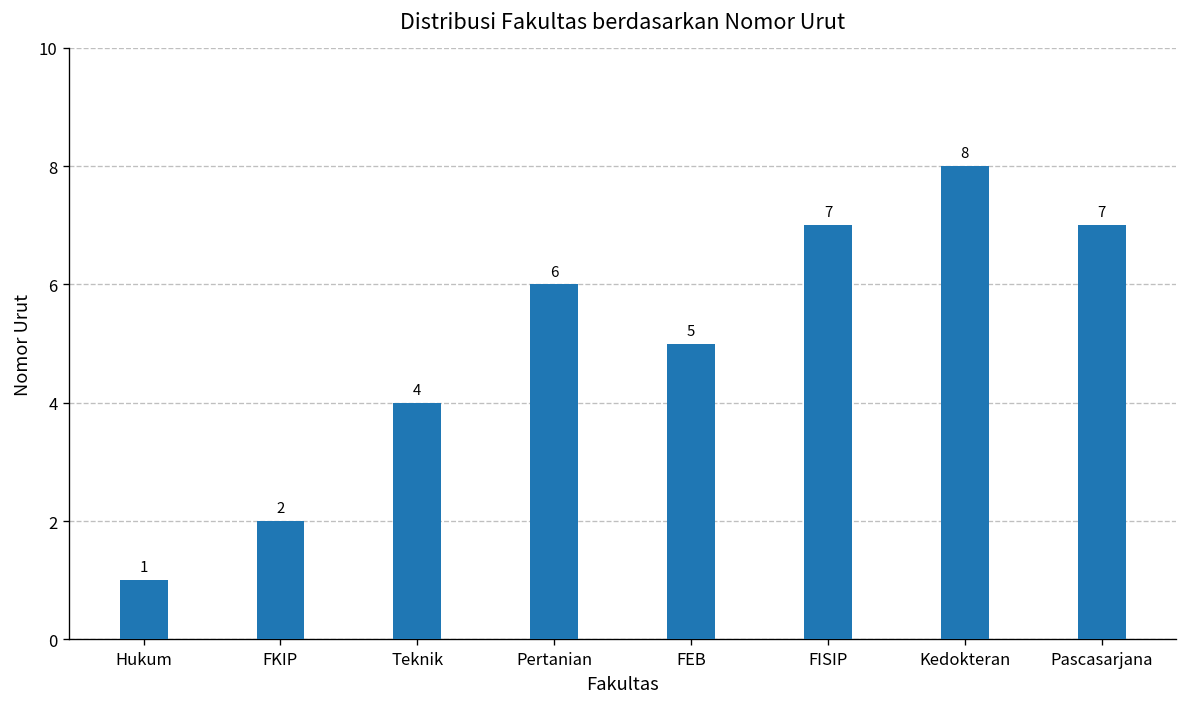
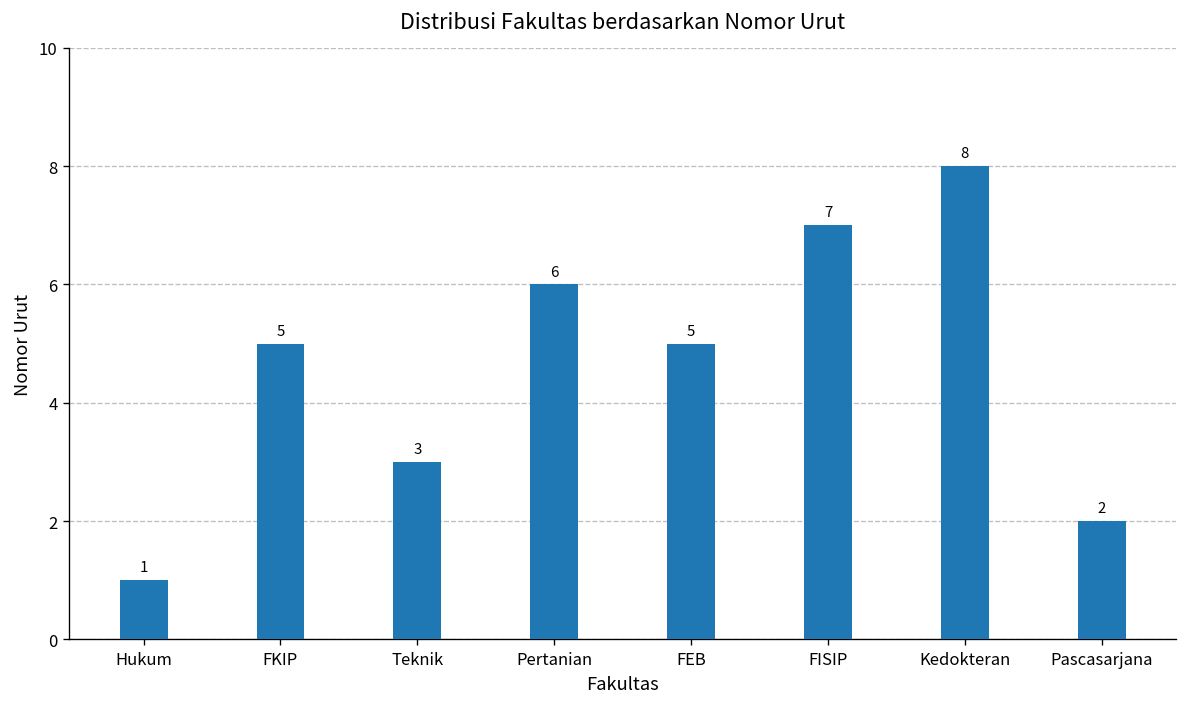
  {
    "Hukum": 1,
-   "FKIP": 2,
-   "Teknik": 4,
+   "FKIP": 5,
+   "Teknik": 3,
    "Pertanian": 6,
    "FEB": 5,
    "FISIP": 7,
    "Kedokteran": 8,
-   "Pascasarjana": 7
+   "Pascasarjana": 2
  }
